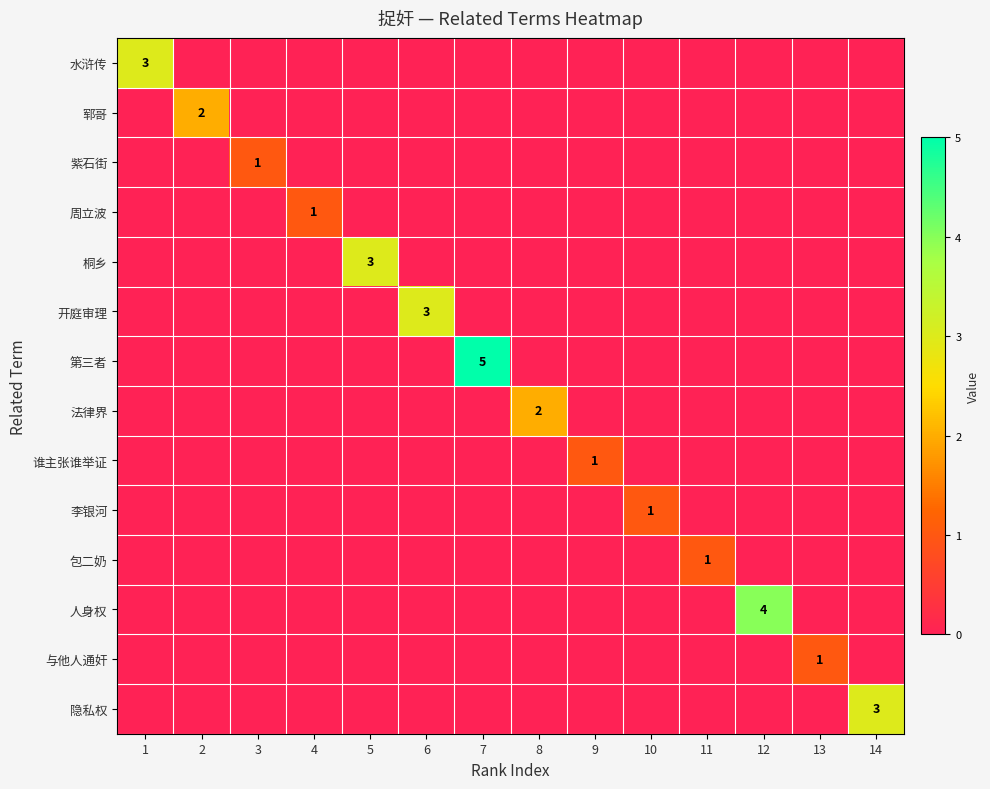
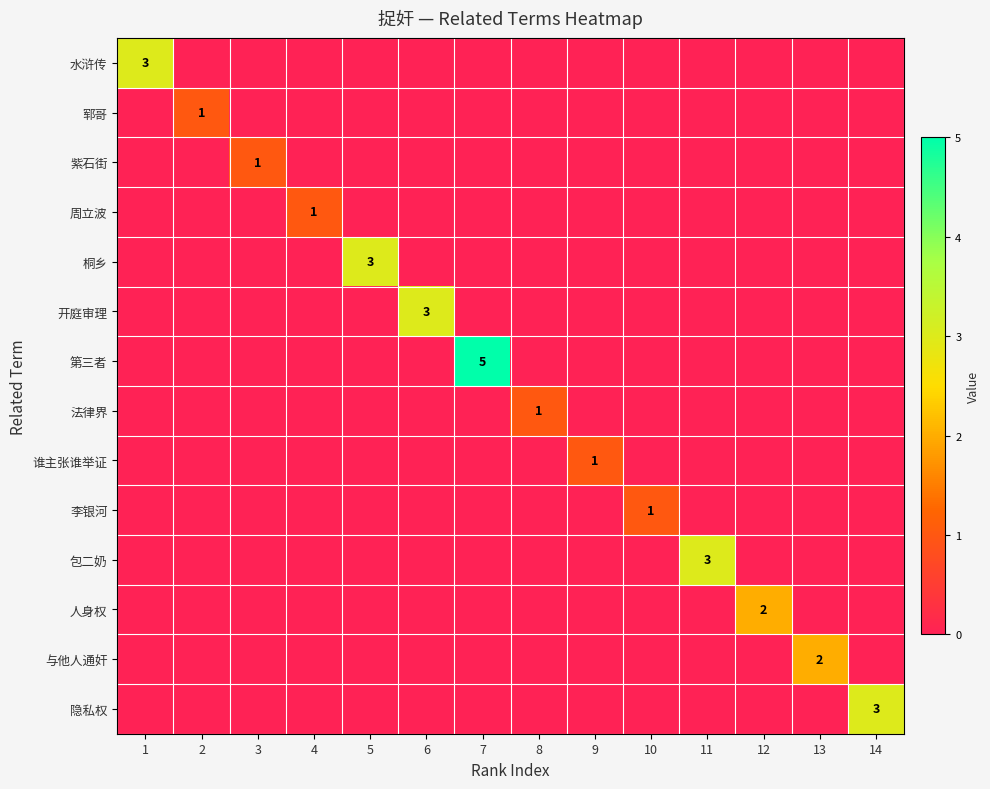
  {
    "水浒传": {
      "1": 3
    },
    "郓哥": {
-     "2": 2
+     "2": 1
    },
    "紫石街": {
      "3": 1
    },
    "周立波": {
      "4": 1
    },
    "桐乡": {
      "5": 3
    },
    "开庭审理": {
      "6": 3
    },
    "第三者": {
      "7": 5
    },
    "法律界": {
-     "8": 2
+     "8": 1
    },
    "谁主张谁举证": {
      "9": 1
    },
    "李银河": {
      "10": 1
    },
    "包二奶": {
-     "11": 1
+     "11": 3
    },
    "人身权": {
-     "12": 4
+     "12": 2
    },
    "与他人通奸": {
-     "13": 1
+     "13": 2
    },
    "隐私权": {
      "14": 3
    }
  }
